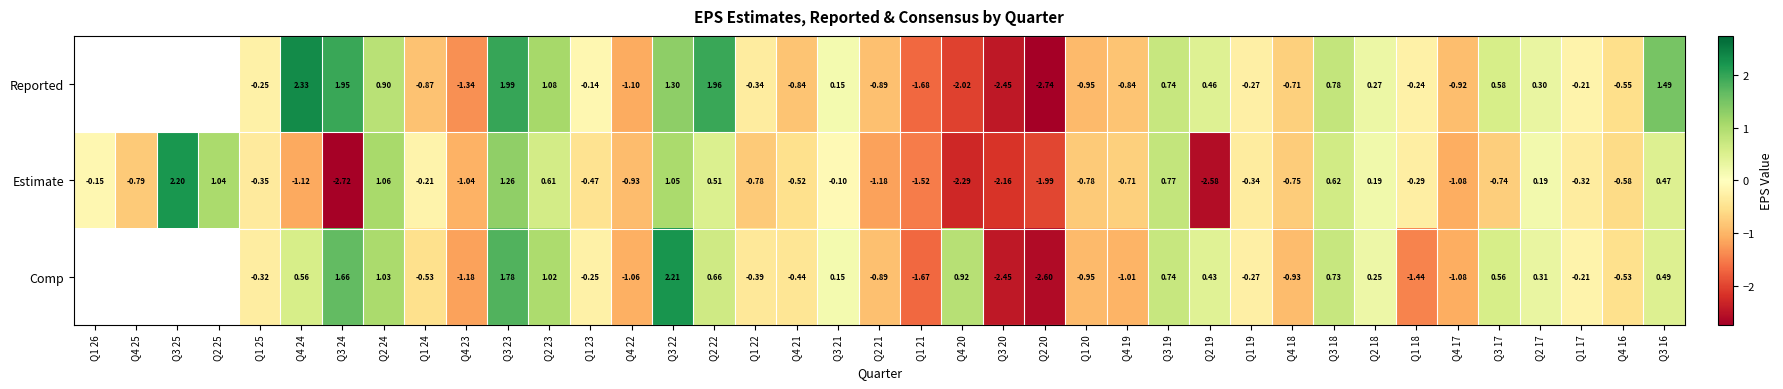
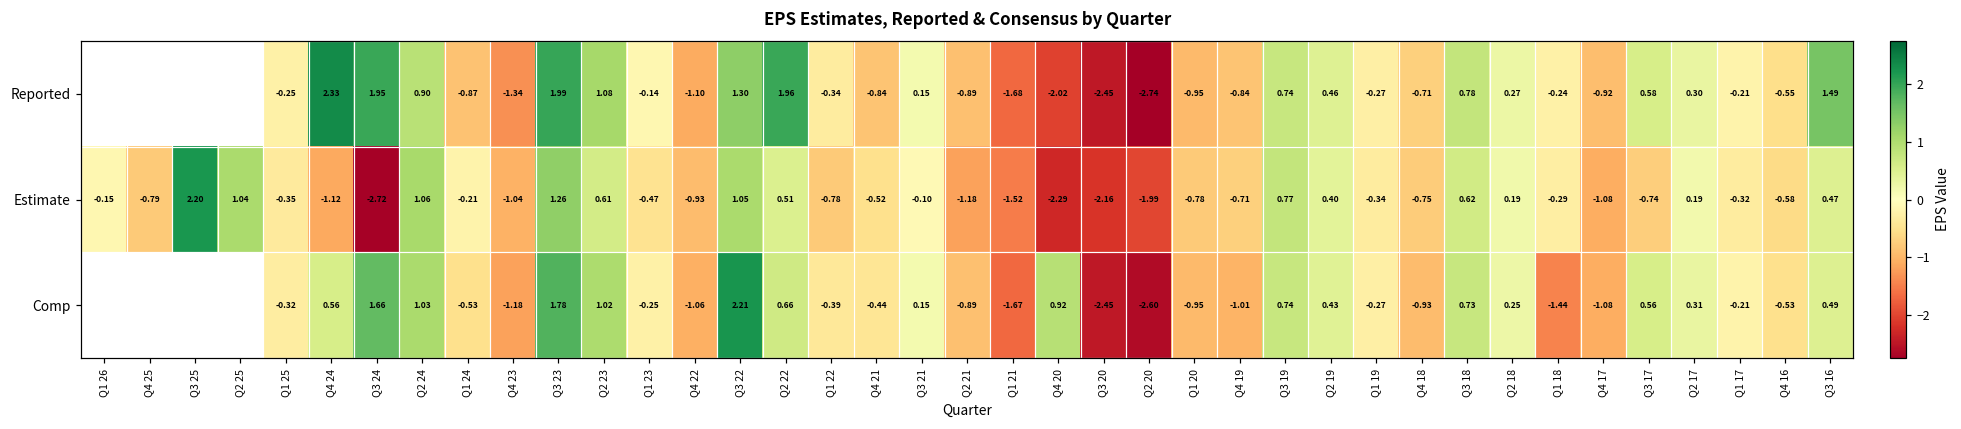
  {
    "Reported": {
      "Q1 25": -0.25,
      "Q4 24": 2.33,
      "Q3 24": 1.95,
      "Q2 24": 0.90,
      "Q1 24": -0.87,
      "Q4 23": -1.34,
      "Q3 23": 1.99,
      "Q2 23": 1.08,
      "Q1 23": -0.14,
      "Q4 22": -1.10,
      "Q3 22": 1.30,
      "Q2 22": 1.96,
      "Q1 22": -0.34,
      "Q4 21": -0.84,
      "Q3 21": 0.15,
      "Q2 21": -0.89,
      "Q1 21": -1.68,
      "Q4 20": -2.02,
      "Q3 20": -2.45,
      "Q2 20": -2.74,
      "Q1 20": -0.95,
      "Q4 19": -0.84,
      "Q3 19": 0.74,
      "Q2 19": 0.46,
      "Q1 19": -0.27,
      "Q4 18": -0.71,
      "Q3 18": 0.78,
      "Q2 18": 0.27,
      "Q1 18": -0.24,
      "Q4 17": -0.92,
      "Q3 17": 0.58,
      "Q2 17": 0.30,
      "Q1 17": -0.21,
      "Q4 16": -0.55,
      "Q3 16": 1.49
    },
    "Estimate": {
      "Q1 26": -0.15,
      "Q4 25": -0.79,
      "Q3 25": 2.20,
      "Q2 25": 1.04,
      "Q1 25": -0.35,
      "Q4 24": -1.12,
      "Q3 24": -2.72,
      "Q2 24": 1.06,
      "Q1 24": -0.21,
      "Q4 23": -1.04,
      "Q3 23": 1.26,
      "Q2 23": 0.61,
      "Q1 23": -0.47,
      "Q4 22": -0.93,
      "Q3 22": 1.05,
      "Q2 22": 0.51,
      "Q1 22": -0.78,
      "Q4 21": -0.52,
      "Q3 21": -0.10,
      "Q2 21": -1.18,
      "Q1 21": -1.52,
      "Q4 20": -2.29,
      "Q3 20": -2.16,
      "Q2 20": -1.99,
      "Q1 20": -0.78,
      "Q4 19": -0.71,
      "Q3 19": 0.77,
-     "Q2 19": -2.58,
+     "Q2 19": 0.40,
      "Q1 19": -0.34,
      "Q4 18": -0.75,
      "Q3 18": 0.62,
      "Q2 18": 0.19,
      "Q1 18": -0.29,
      "Q4 17": -1.08,
      "Q3 17": -0.74,
      "Q2 17": 0.19,
      "Q1 17": -0.32,
      "Q4 16": -0.58,
      "Q3 16": 0.47
    },
    "Comp": {
      "Q1 25": -0.32,
      "Q4 24": 0.56,
      "Q3 24": 1.66,
      "Q2 24": 1.03,
      "Q1 24": -0.53,
      "Q4 23": -1.18,
      "Q3 23": 1.78,
      "Q2 23": 1.02,
      "Q1 23": -0.25,
      "Q4 22": -1.06,
      "Q3 22": 2.21,
      "Q2 22": 0.66,
      "Q1 22": -0.39,
      "Q4 21": -0.44,
      "Q3 21": 0.15,
      "Q2 21": -0.89,
      "Q1 21": -1.67,
      "Q4 20": 0.92,
      "Q3 20": -2.45,
      "Q2 20": -2.60,
      "Q1 20": -0.95,
      "Q4 19": -1.01,
      "Q3 19": 0.74,
      "Q2 19": 0.43,
      "Q1 19": -0.27,
      "Q4 18": -0.93,
      "Q3 18": 0.73,
      "Q2 18": 0.25,
      "Q1 18": -1.44,
      "Q4 17": -1.08,
      "Q3 17": 0.56,
      "Q2 17": 0.31,
      "Q1 17": -0.21,
      "Q4 16": -0.53,
      "Q3 16": 0.49
    }
  }
